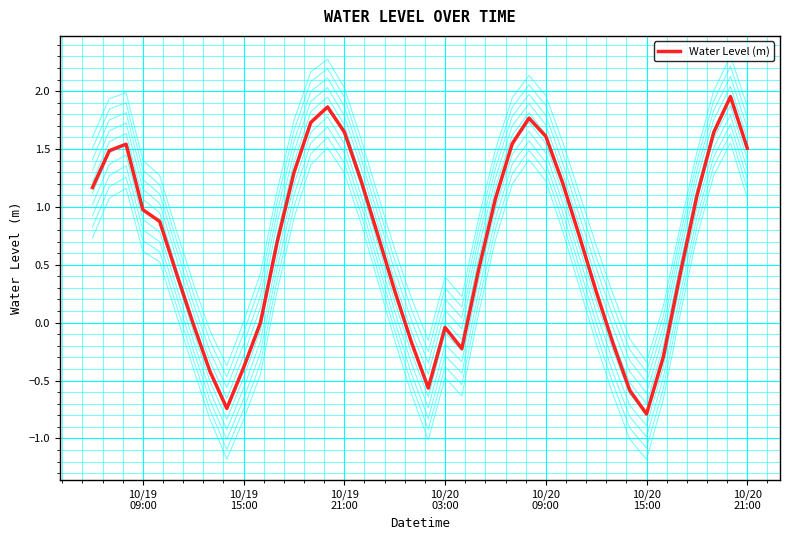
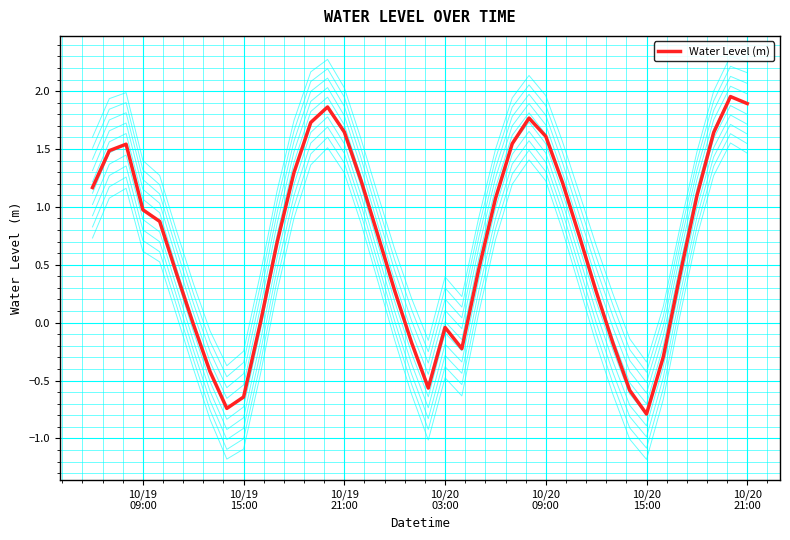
  {
    "Water Level (m)": {
-     "10/19 15:00": -0.39,
+     "10/19 15:00": -0.64,
      "10/20 03:00": -0.04,
-     "10/20 21:00": 1.51
+     "10/20 21:00": 1.89
    }
  }
